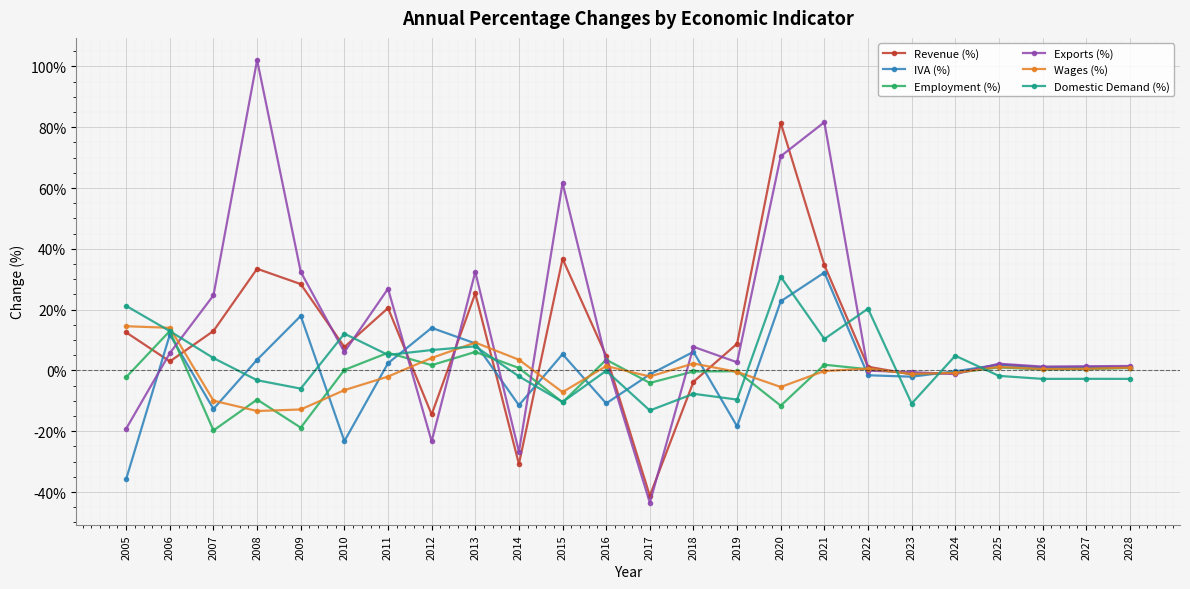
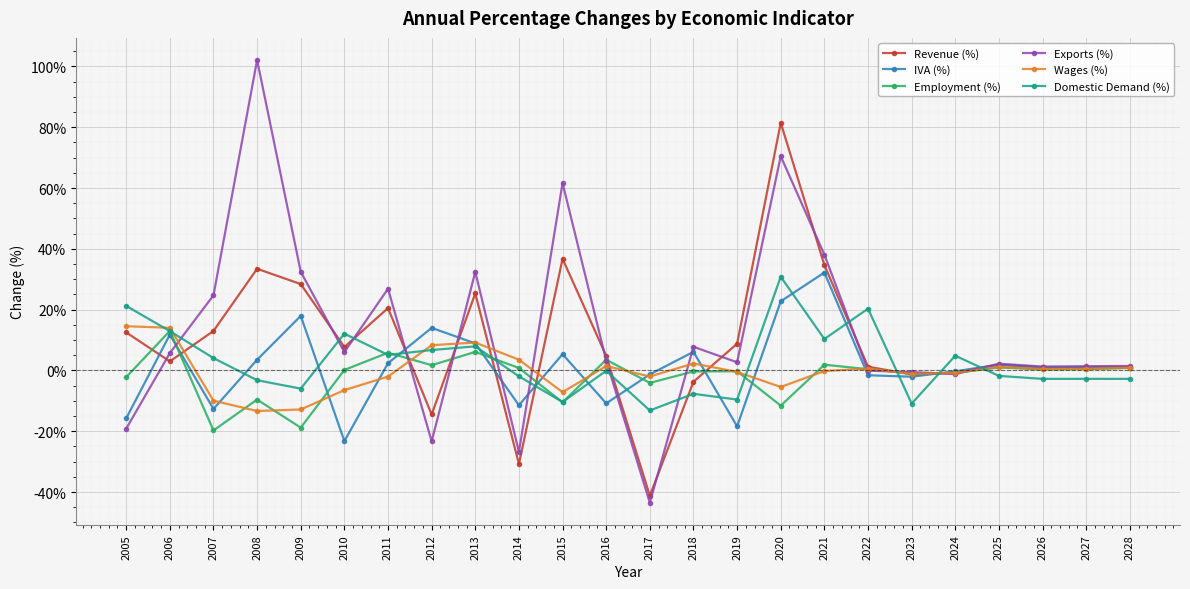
  {
    "Revenue (%)": {
      "2005": "13%",
      "2006": "3%",
      "2007": "13%",
      "2008": "33%",
      "2009": "28%",
      "2010": "8%",
      "2011": "21%",
      "2012": "-14%",
      "2013": "25%",
      "2014": "-31%",
      "2015": "37%",
      "2016": "5%",
      "2017": "-41%",
      "2018": "-4%",
      "2019": "9%",
      "2020": "81%",
      "2021": "35%"
    },
    "IVA (%)": {
-     "2005": "-36%",
+     "2005": "-16%",
      "2006": "12%",
      "2007": "-13%",
      "2008": "4%",
      "2009": "18%",
      "2010": "-23%",
      "2011": "2%",
      "2012": "14%",
      "2014": "-11%",
      "2015": "5%",
      "2016": "-11%",
      "2018": "6%",
      "2019": "-18%",
      "2020": "23%",
      "2021": "32%",
      "2022": "-2%"
    },
    "Exports (%)": {
      "2005": "-19%",
      "2006": "6%",
      "2007": "25%",
      "2008": "102%",
      "2009": "32%",
      "2010": "6%",
      "2011": "27%",
      "2012": "-23%",
      "2013": "32%",
      "2014": "-27%",
      "2015": "62%",
      "2017": "-44%",
      "2018": "8%",
      "2019": "3%",
      "2020": "70%",
-     "2021": "82%"
+     "2021": "38%"
    },
    "Wages (%)": {
      "2005": "15%",
      "2006": "14%",
      "2007": "-10%",
      "2008": "-13%",
      "2009": "-13%",
      "2010": "-6%",
      "2011": "-2%",
-     "2012": "4%",
+     "2012": "8%",
      "2014": "4%",
      "2015": "-7%",
      "2016": "1%",
      "2018": "2%",
      "2020": "-5%",
      "2021": "0%"
    }
  }
